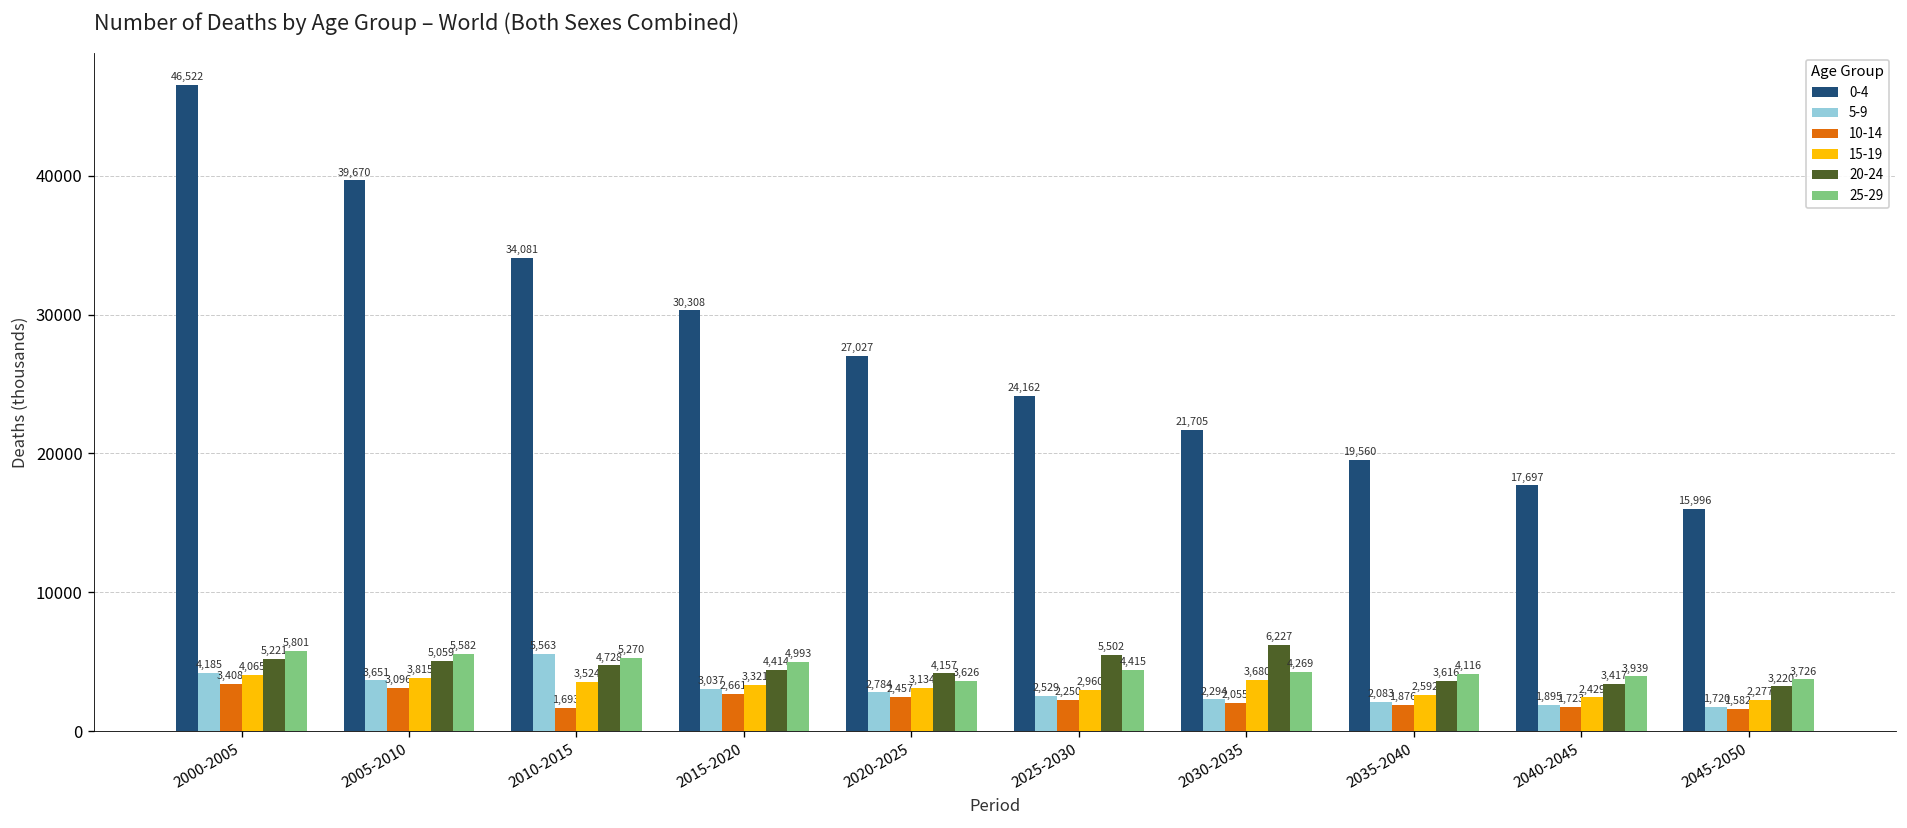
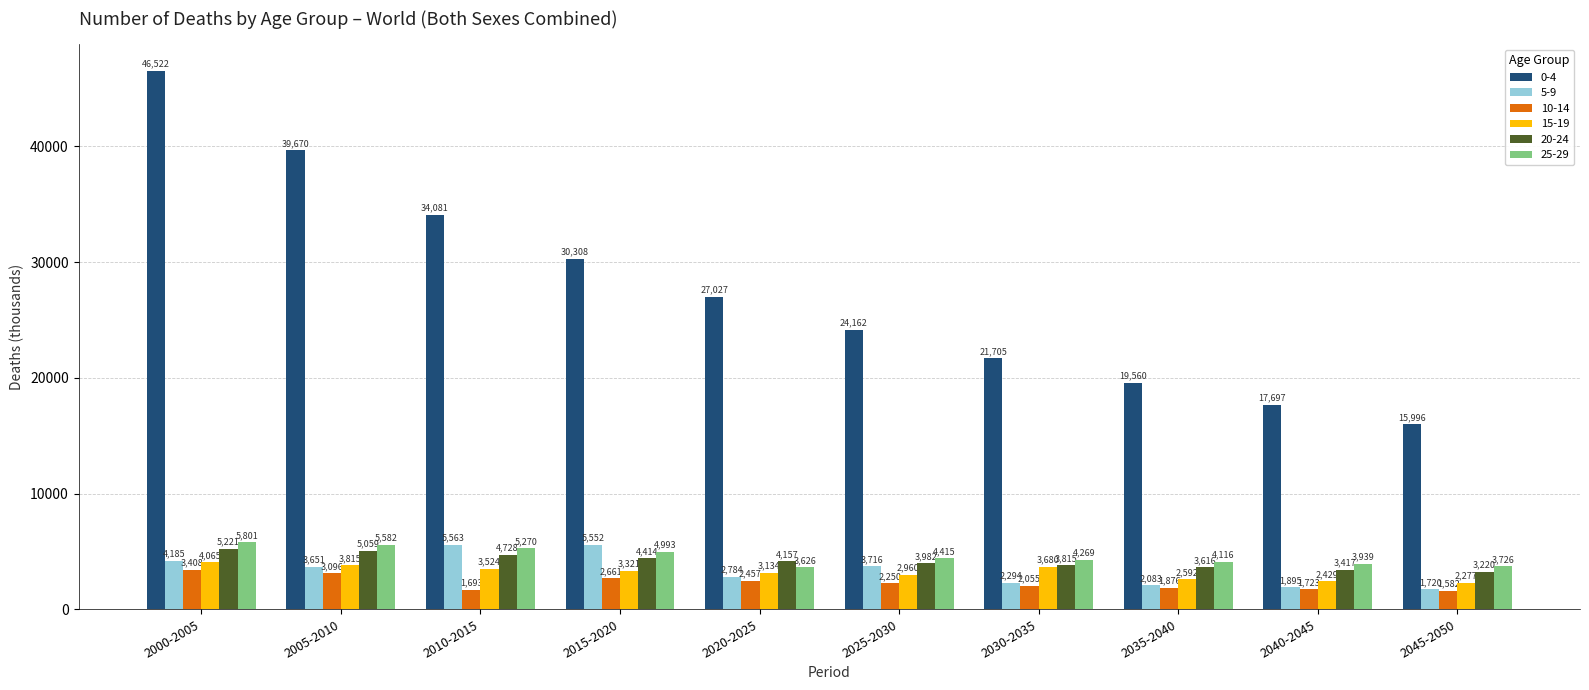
  {
    "0-4": {
      "2000-2005": "46,522",
      "2005-2010": "39,670",
      "2010-2015": "34,081",
      "2015-2020": "30,308",
      "2020-2025": "27,027",
      "2025-2030": "24,162",
      "2030-2035": "21,705",
      "2035-2040": "19,560",
      "2040-2045": "17,697",
      "2045-2050": "15,996"
    },
    "5-9": {
      "2000-2005": "4,185",
      "2005-2010": "3,651",
      "2010-2015": "5,563",
-     "2015-2020": "3,037",
+     "2015-2020": "5,552",
      "2020-2025": "2,784",
-     "2025-2030": "2,529",
+     "2025-2030": "3,716",
      "2030-2035": "2,294",
      "2035-2040": "2,083"
    },
    "10-14": {
      "2000-2005": "3,408",
      "2005-2010": "3,096",
      "2010-2015": "1,693",
      "2015-2020": "2,661",
      "2020-2025": "2,457",
      "2025-2030": "2,250",
      "2030-2035": "2,055",
      "2035-2040": "1,876"
    },
    "15-19": {
      "2000-2005": "4,065",
      "2005-2010": "3,815",
      "2010-2015": "3,524",
      "2015-2020": "3,321",
      "2020-2025": "3,134",
      "2025-2030": "2,960",
      "2030-2035": "3,680",
      "2035-2040": "2,592",
      "2040-2045": "2,429",
      "2045-2050": "2,277"
    },
    "20-24": {
      "2000-2005": "5,221",
      "2005-2010": "5,059",
      "2010-2015": "4,728",
      "2015-2020": "4,414",
      "2020-2025": "4,157",
-     "2025-2030": "5,502",
-     "2030-2035": "6,227",
+     "2025-2030": "3,982",
+     "2030-2035": "3,815",
      "2035-2040": "3,616",
      "2040-2045": "3,417",
      "2045-2050": "3,220"
    },
    "25-29": {
      "2000-2005": "5,801",
      "2005-2010": "5,582",
      "2010-2015": "5,270",
      "2015-2020": "4,993",
      "2020-2025": "3,626",
      "2025-2030": "4,415",
      "2030-2035": "4,269",
      "2035-2040": "4,116",
      "2040-2045": "3,939",
      "2045-2050": "3,726"
    }
  }
